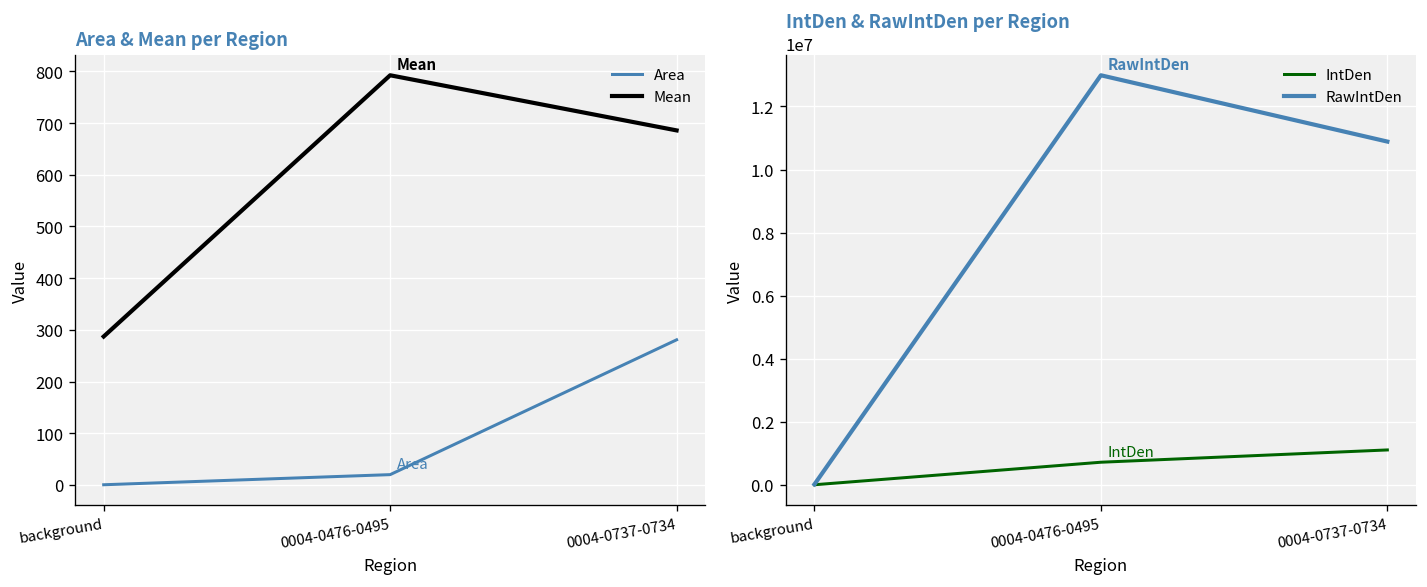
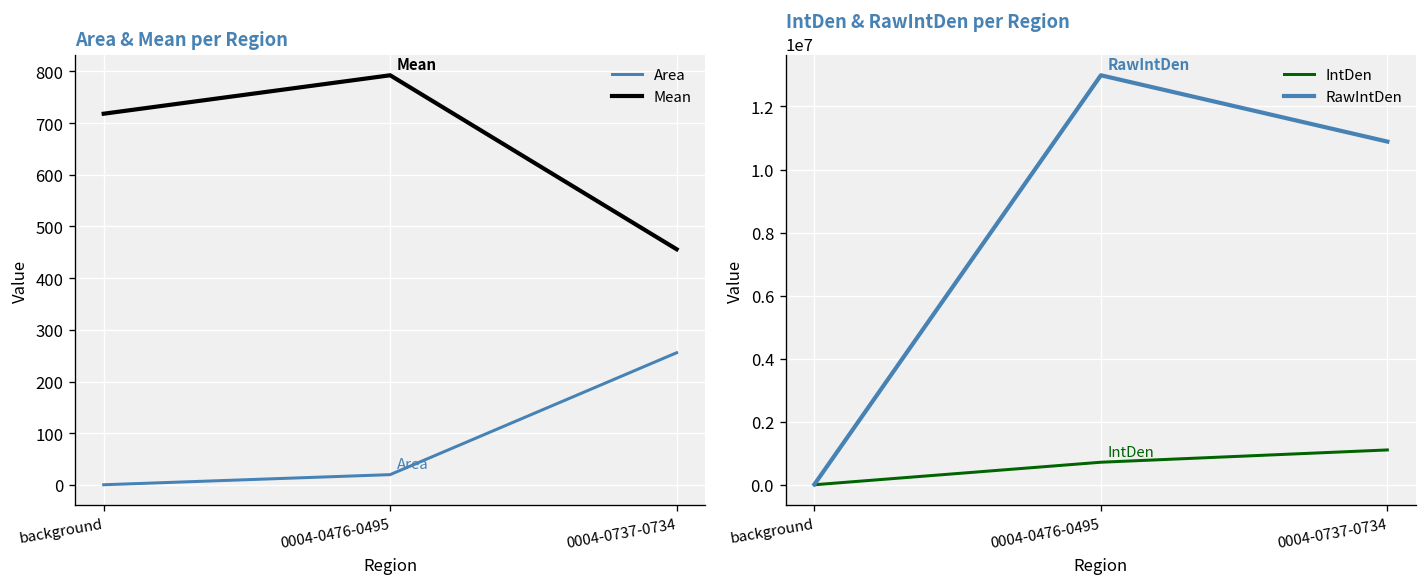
  {
    "Area & Mean per Region": {
      "Area": {
        "background": 0,
        "0004-0476-0495": 20,
-       "0004-0737-0734": 280
+       "0004-0737-0734": 260
      },
      "Mean": {
-       "background": 290,
+       "background": 720,
        "0004-0476-0495": 790,
-       "0004-0737-0734": 690
+       "0004-0737-0734": 460
      }
    },
    "IntDen & RawIntDen per Region": {
      "IntDen": {
        "0004-0476-0495": 700000,
        "0004-0737-0734": 1100000
      },
      "RawIntDen": {
        "0004-0476-0495": 13000000,
        "0004-0737-0734": 10900000
      }
    }
  }
